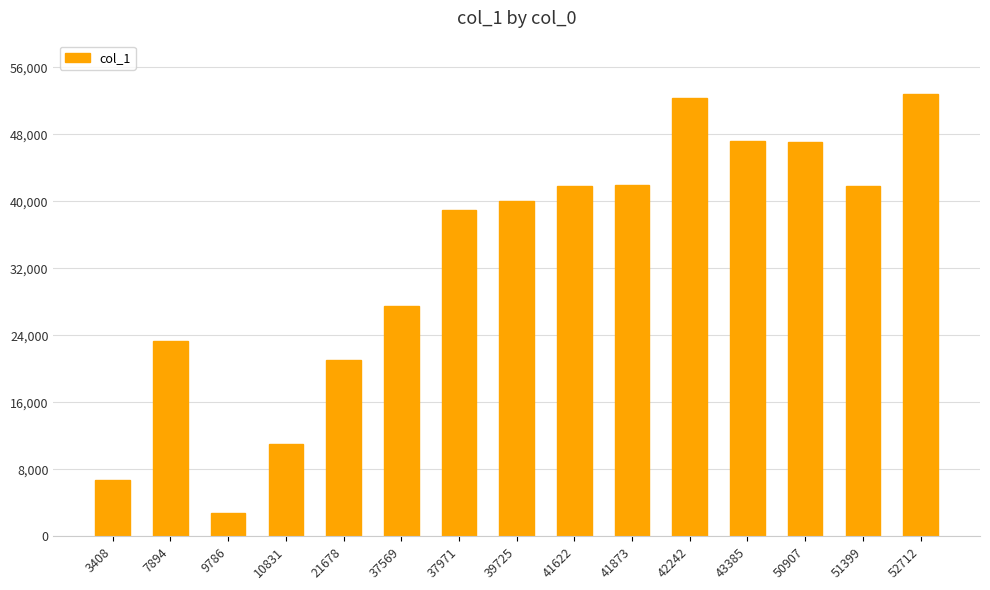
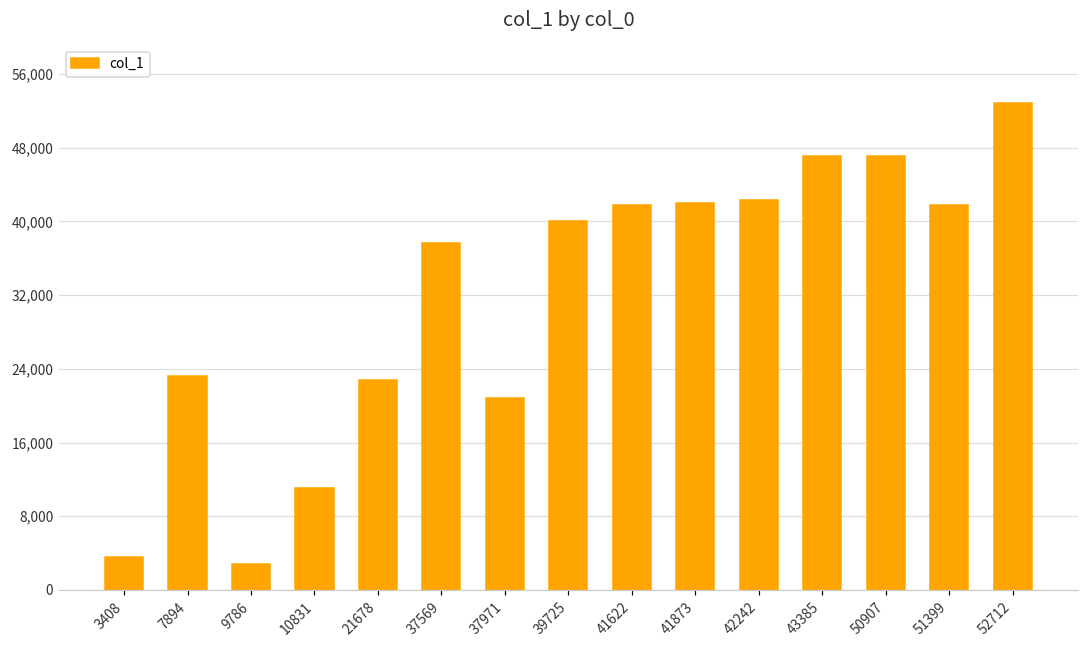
  {
-   "3408": "7,000",
+   "3408": "4,000",
    "7894": "23,000",
    "9786": "3,000",
    "10831": "11,000",
-   "21678": "21,000",
-   "37569": "28,000",
-   "37971": "39,000",
+   "21678": "23,000",
+   "37569": "38,000",
+   "37971": "21,000",
    "39725": "40,000",
    "41622": "42,000",
    "41873": "42,000",
-   "42242": "52,000",
+   "42242": "42,000",
    "43385": "47,000",
    "50907": "47,000",
    "51399": "42,000",
    "52712": "53,000"
  }
